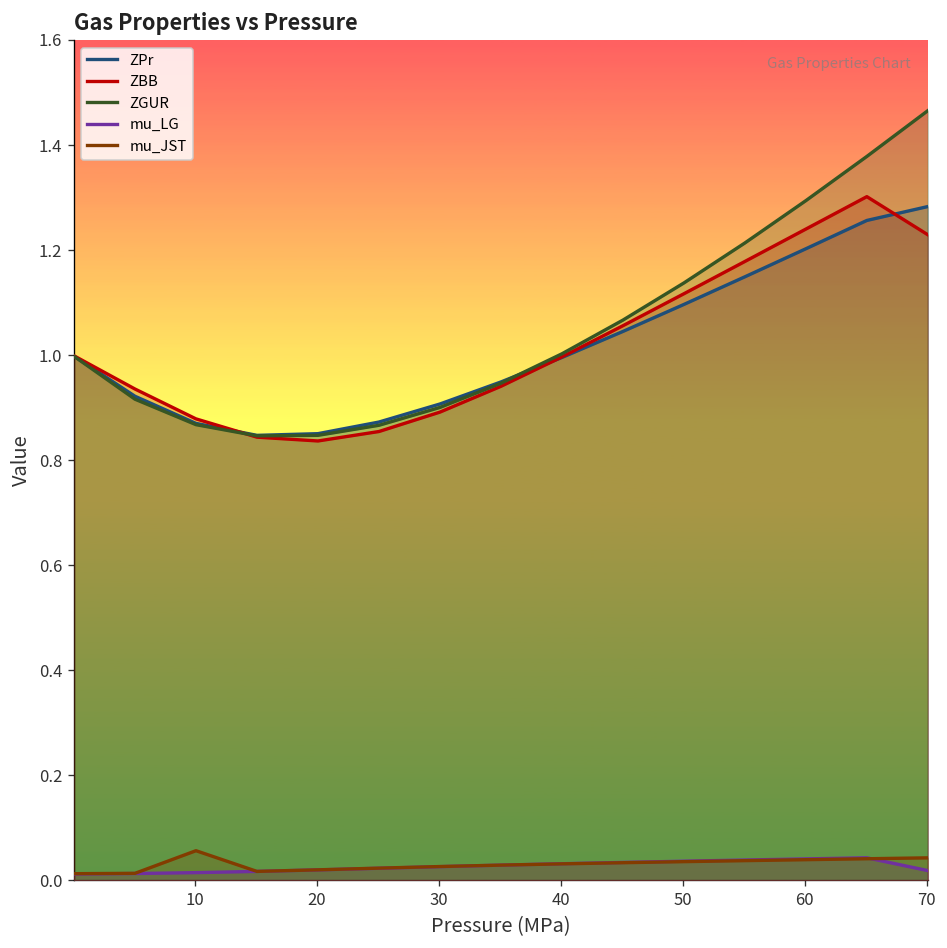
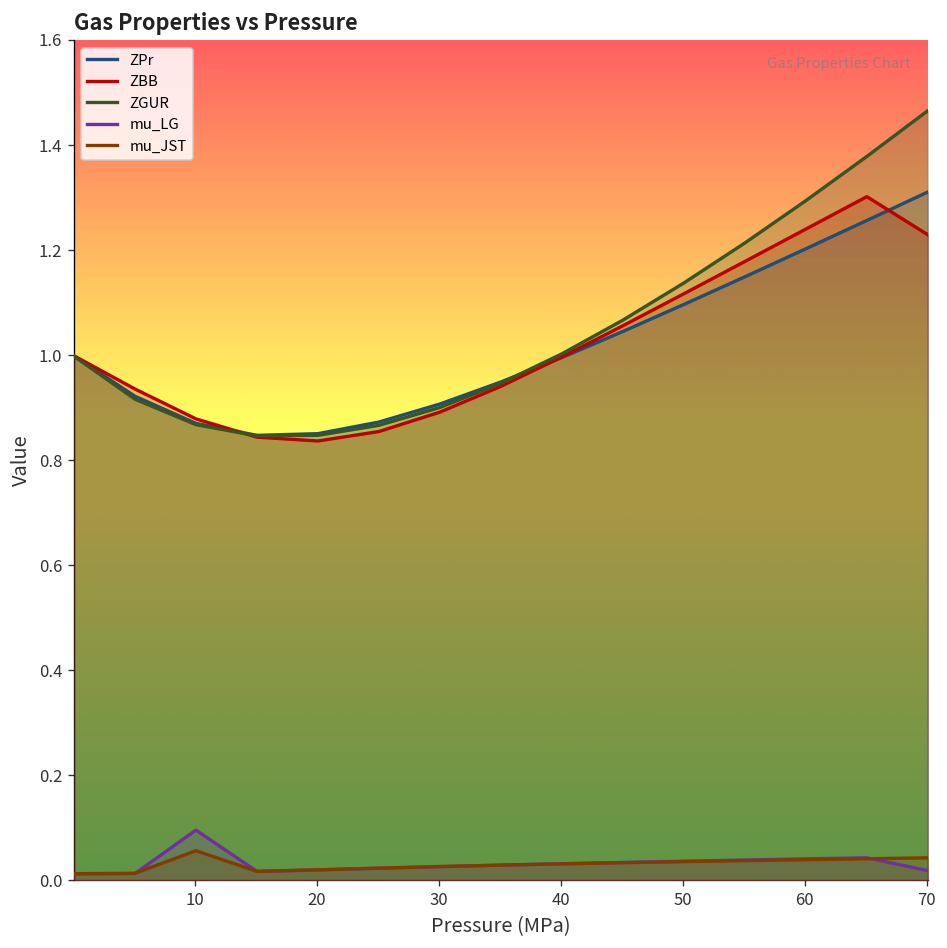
  {
    "ZPr": {
-     "70": 1.28
+     "70": 1.31
    },
    "ZBB": {
      "10": 0.88,
      "70": 1.23
    },
    "ZGUR": {
      "70": 1.47
    },
    "mu_LG": {
-     "10": 0.01,
+     "10": 0.10,
      "70": 0.02
    },
    "mu_JST": {
      "10": 0.06,
      "70": 0.04
    }
  }
